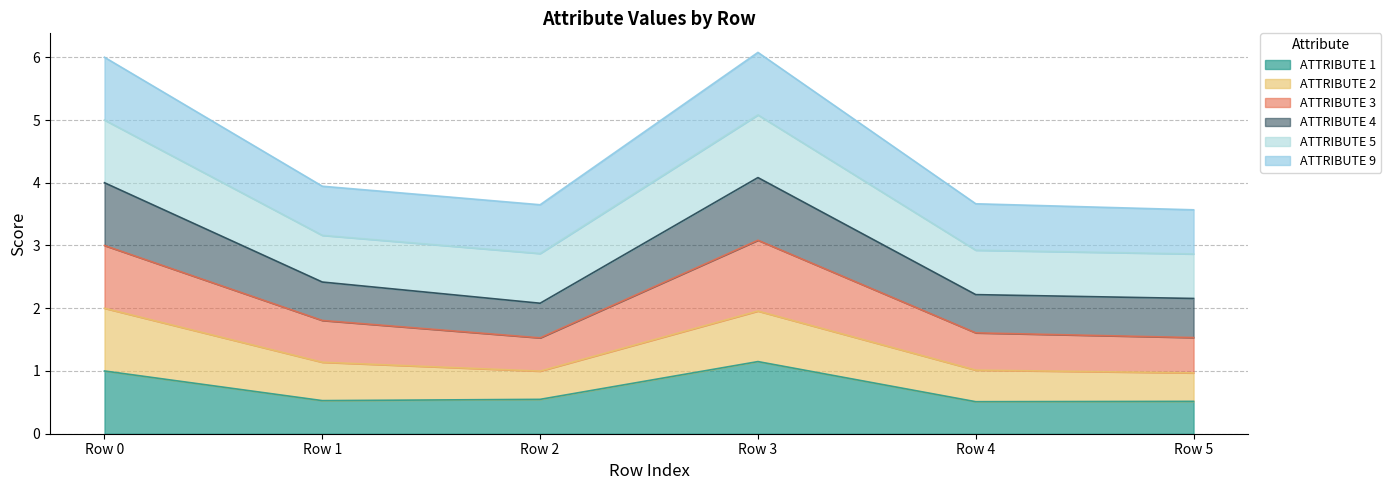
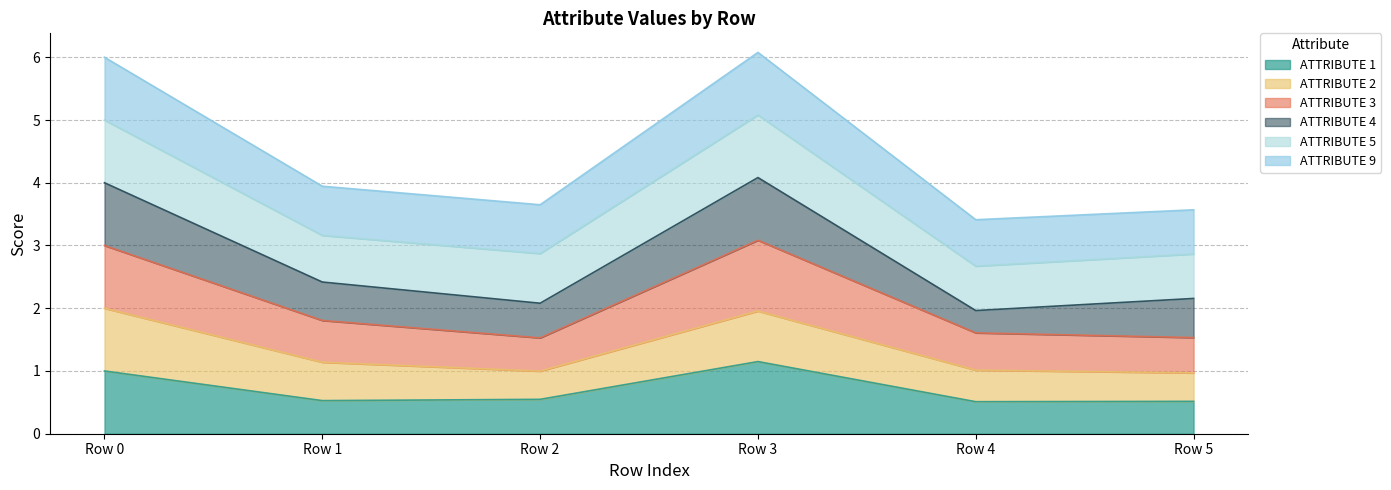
  {
    "ATTRIBUTE 1": {
      "Row 0": 1.0,
      "Row 1": 0.5,
      "Row 2": 0.5,
      "Row 3": 1.1,
      "Row 4": 0.5,
      "Row 5": 0.5
    },
    "ATTRIBUTE 2": {
      "Row 0": 1.0,
      "Row 1": 0.6,
      "Row 2": 0.4,
      "Row 3": 0.8,
      "Row 4": 0.5,
      "Row 5": 0.5
    },
    "ATTRIBUTE 3": {
      "Row 0": 1.0,
      "Row 1": 0.7,
      "Row 2": 0.5,
      "Row 3": 1.1,
      "Row 4": 0.6,
      "Row 5": 0.6
    },
    "ATTRIBUTE 4": {
      "Row 0": 1.0,
      "Row 1": 0.6,
      "Row 2": 0.6,
      "Row 3": 1.0,
-     "Row 4": 0.6,
+     "Row 4": 0.4,
      "Row 5": 0.6
    }
  }
